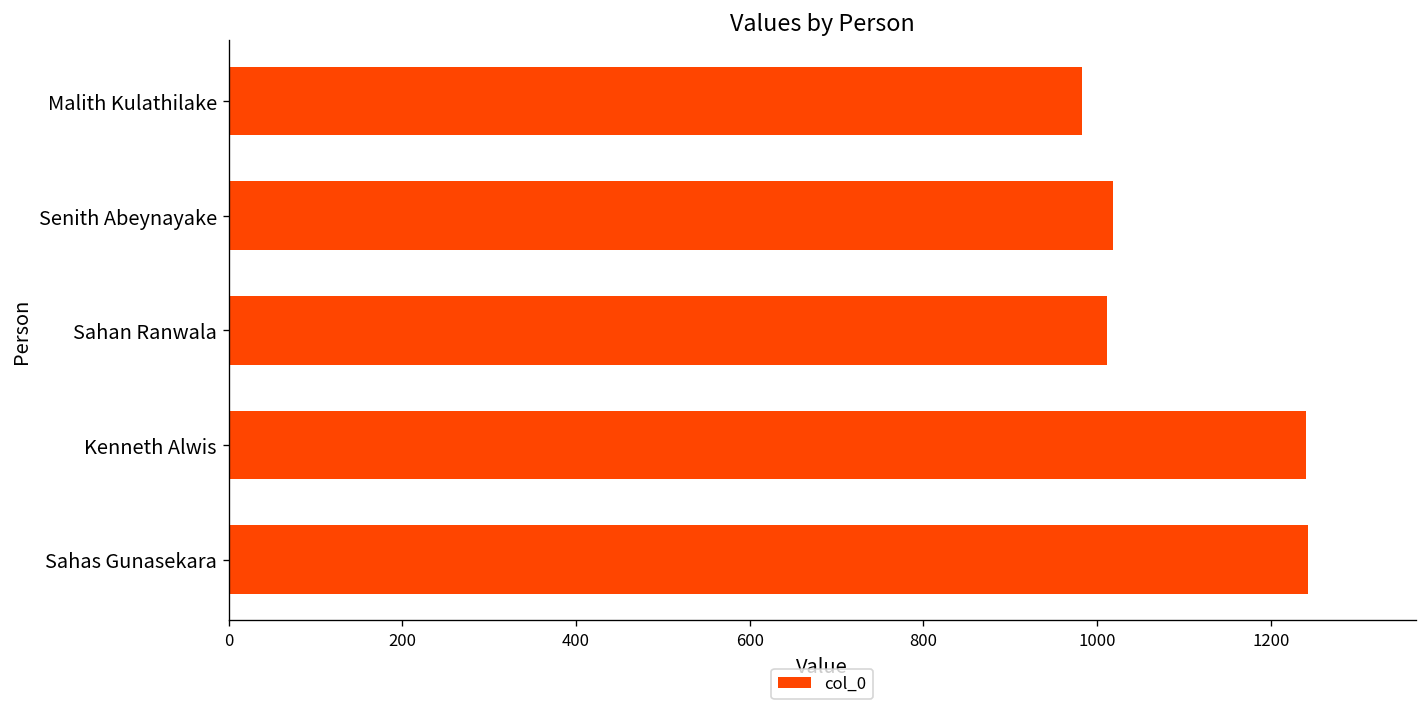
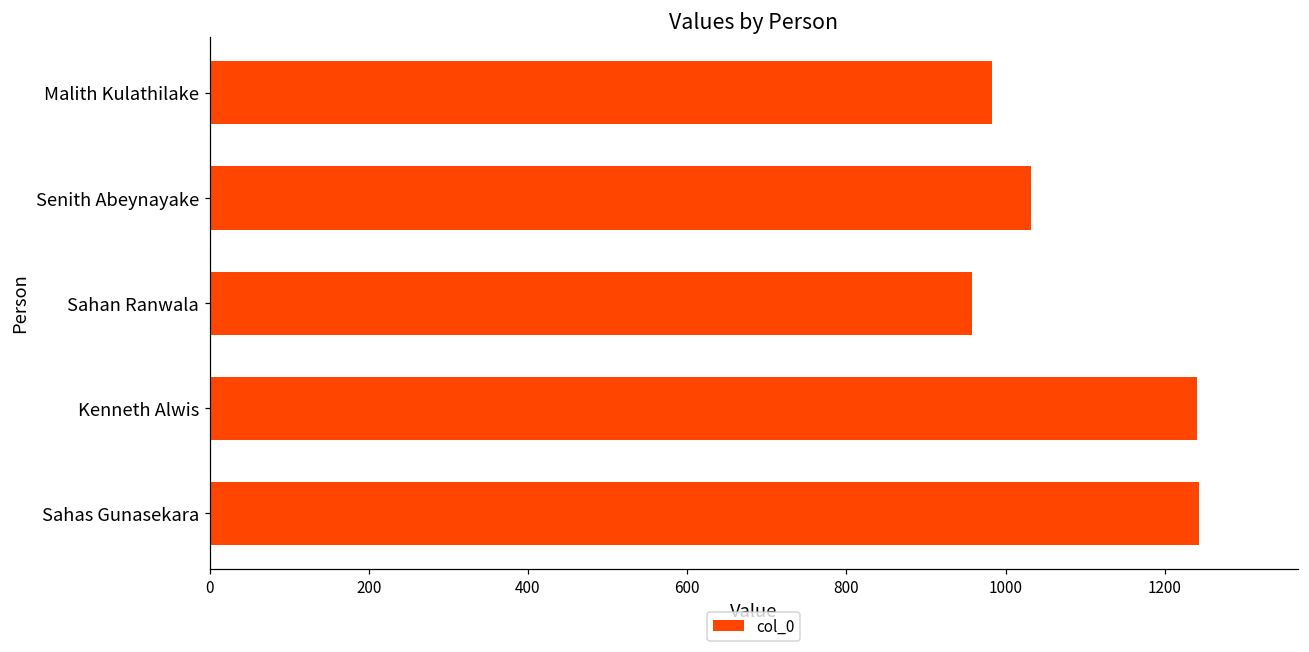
  {
    "Malith Kulathilake": 980,
-   "Senith Abeynayake": 1020,
-   "Sahan Ranwala": 1010,
+   "Senith Abeynayake": 1030,
+   "Sahan Ranwala": 960,
    "Kenneth Alwis": 1240,
    "Sahas Gunasekara": 1240
  }
